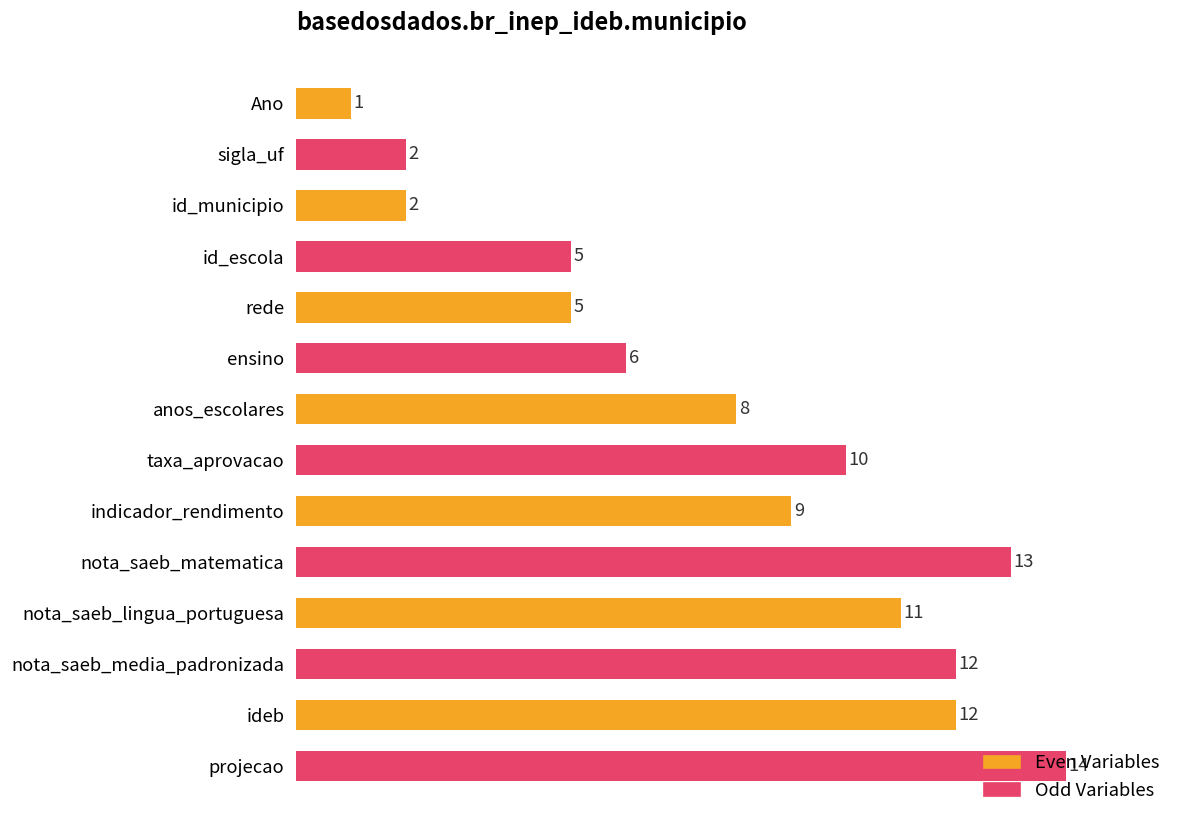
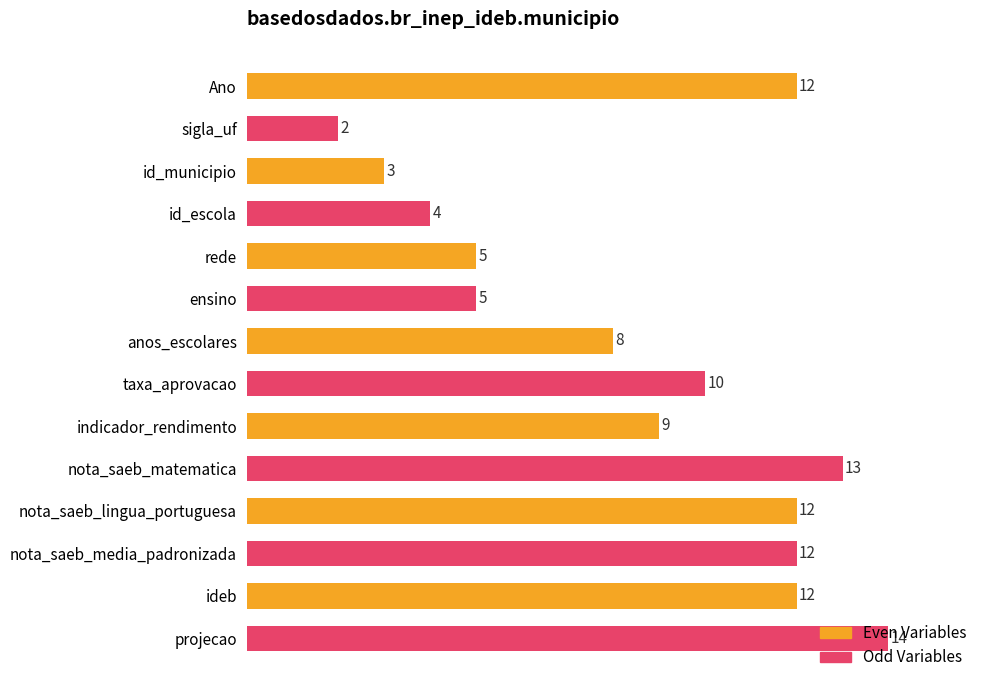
  {
-   "Ano": 1,
+   "Ano": 12,
    "sigla_uf": 2,
-   "id_municipio": 2,
-   "id_escola": 5,
+   "id_municipio": 3,
+   "id_escola": 4,
    "rede": 5,
-   "ensino": 6,
+   "ensino": 5,
    "anos_escolares": 8,
    "taxa_aprovacao": 10,
    "indicador_rendimento": 9,
    "nota_saeb_matematica": 13,
-   "nota_saeb_lingua_portuguesa": 11,
+   "nota_saeb_lingua_portuguesa": 12,
    "nota_saeb_media_padronizada": 12,
    "ideb": 12,
    "projecao": 14
  }
